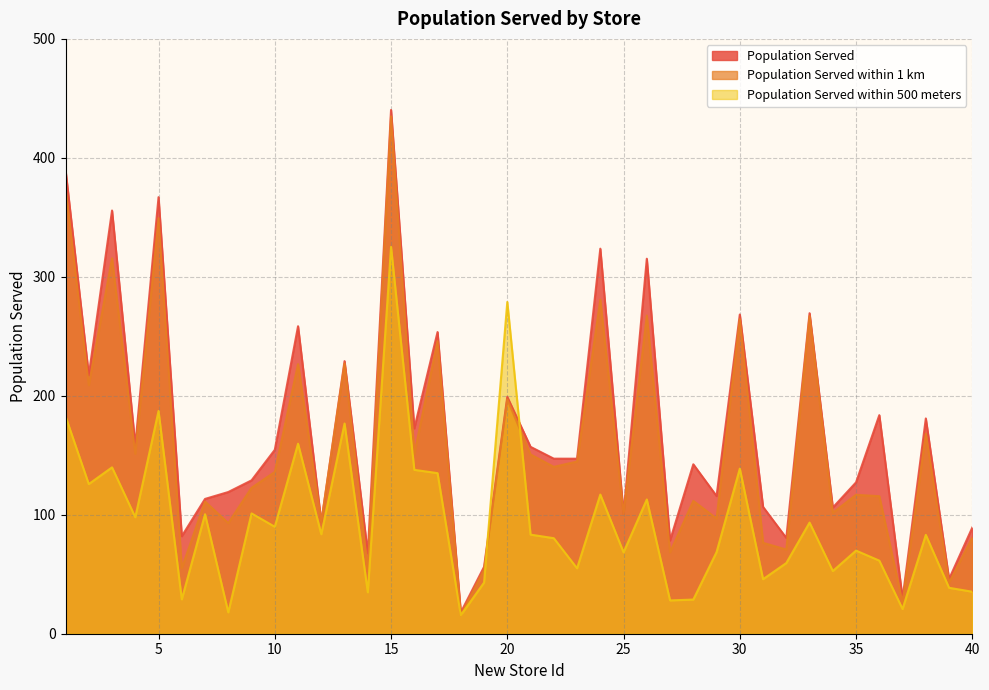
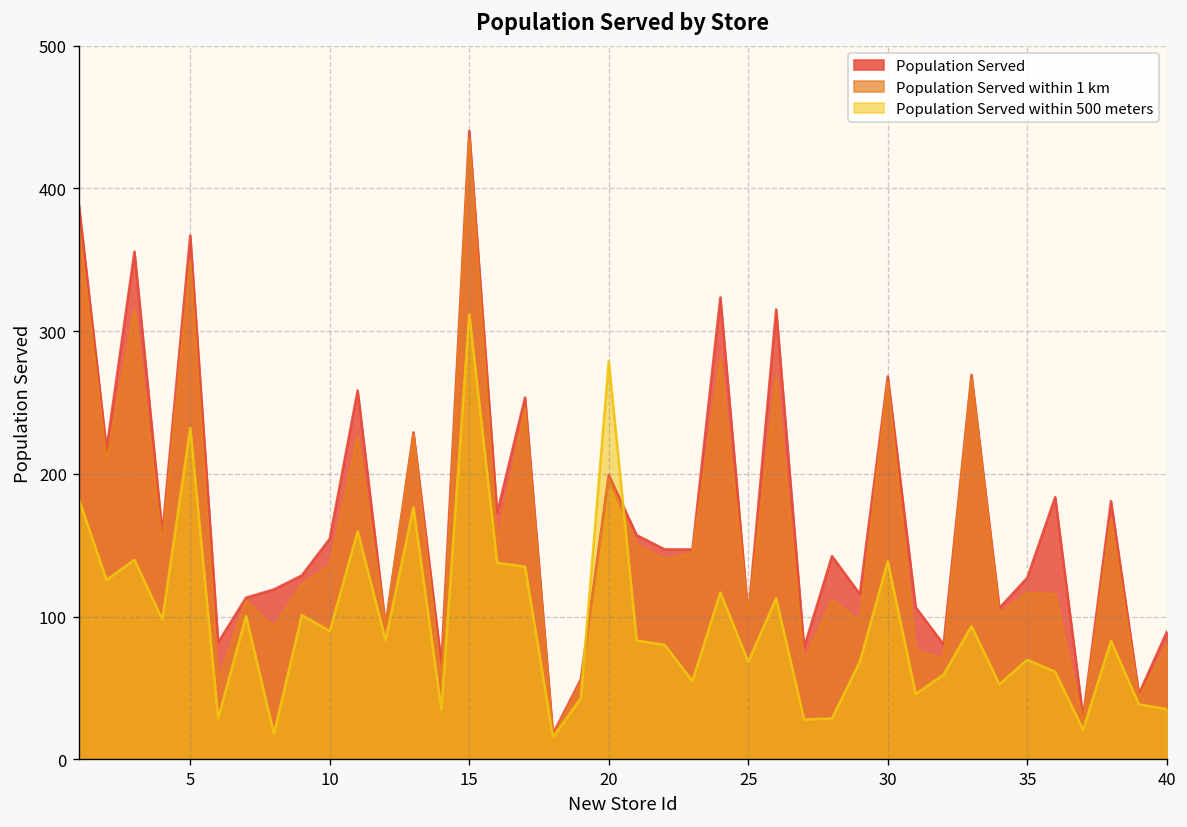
  {
    "Population Served within 500 meters": {
-     "5": 187,
+     "5": 232,
      "10": 90,
-     "15": 325,
+     "15": 312,
      "20": 279,
      "25": 68,
      "30": 139,
      "35": 70,
      "40": 35
    }
  }
